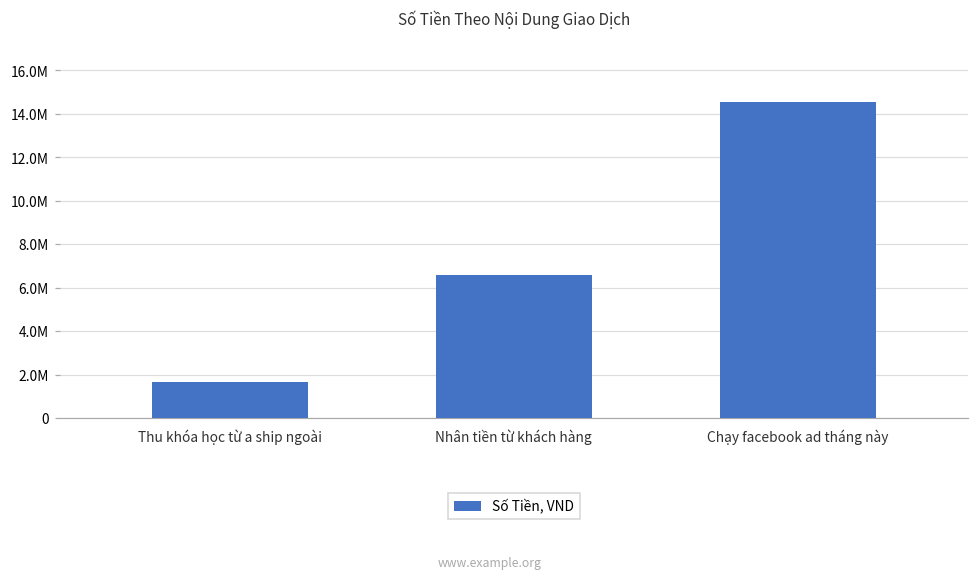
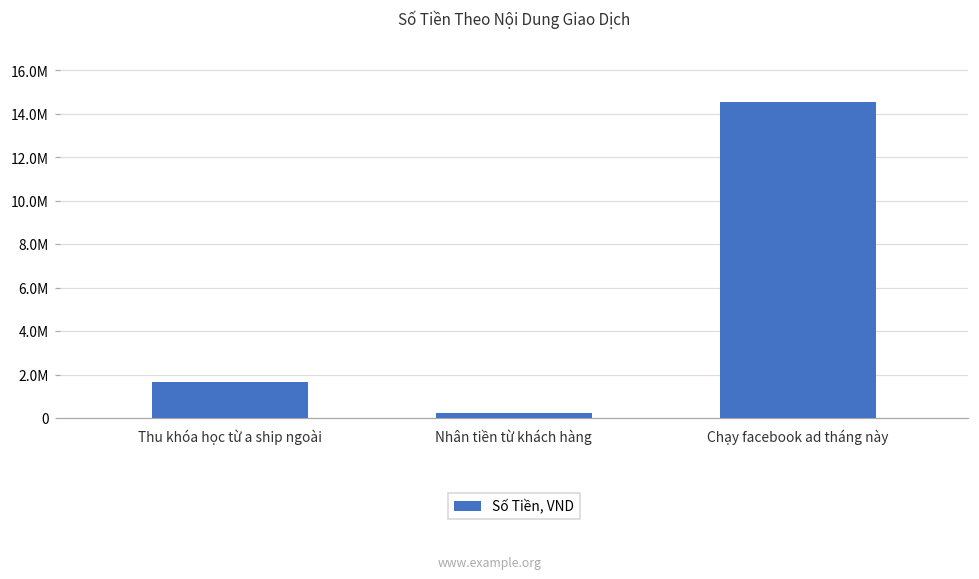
  {
    "Thu khóa học từ a ship ngoài": 1700000,
-   "Nhân tiền từ khách hàng": 6600000,
+   "Nhân tiền từ khách hàng": 200000,
    "Chạy facebook ad tháng này": 14500000
  }
